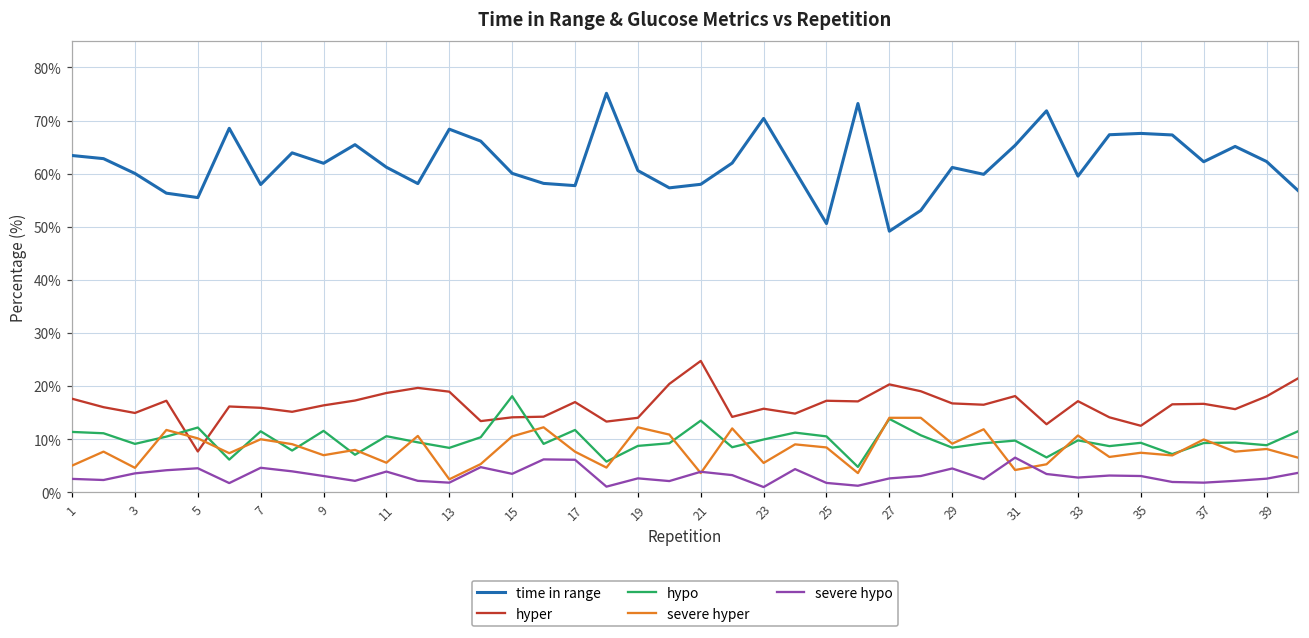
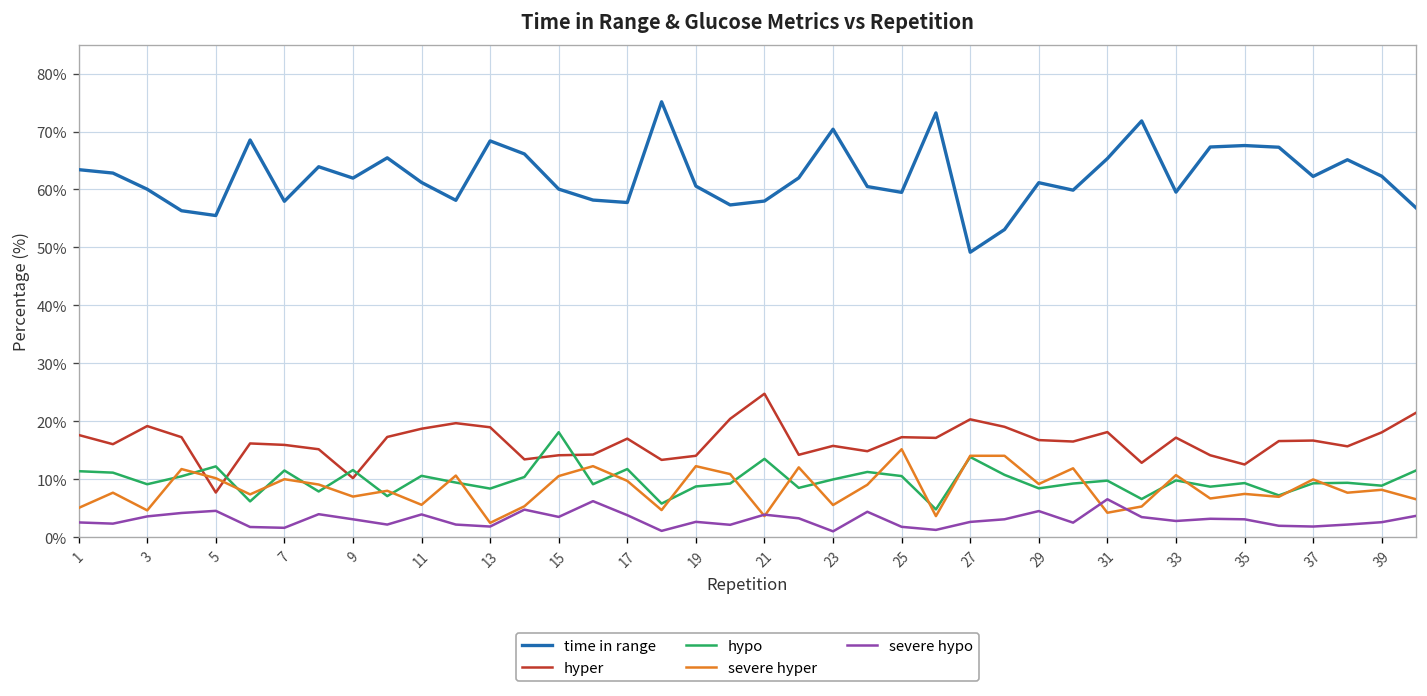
  {
    "time in range": {
      "1": "63%",
      "3": "60%",
      "5": "56%",
      "7": "58%",
      "9": "62%",
      "11": "61%",
      "13": "68%",
      "15": "60%",
      "17": "58%",
      "19": "61%",
      "21": "58%",
      "23": "70%",
-     "25": "51%",
+     "25": "60%",
      "27": "49%",
      "29": "61%",
      "31": "65%",
      "33": "60%",
      "35": "68%",
      "37": "62%",
      "39": "62%"
    },
    "hyper": {
      "1": "18%",
-     "3": "15%",
+     "3": "19%",
      "5": "8%",
      "7": "16%",
-     "9": "16%",
+     "9": "10%",
      "11": "19%",
      "13": "19%",
      "15": "14%",
      "17": "17%",
      "19": "14%",
      "21": "25%",
      "23": "16%",
      "25": "17%",
      "27": "20%",
      "29": "17%",
      "31": "18%",
      "33": "17%",
      "35": "13%",
      "37": "17%",
      "39": "18%"
    },
    "hypo": {
      "1": "11%",
      "3": "9%",
      "5": "12%",
      "7": "12%",
      "9": "12%",
      "11": "11%",
      "13": "8%",
      "15": "18%",
      "17": "12%",
      "19": "9%",
      "21": "14%",
      "23": "10%",
      "25": "11%",
      "29": "8%",
      "31": "10%",
      "33": "10%",
      "35": "9%",
      "37": "9%",
      "39": "9%"
    },
    "severe hyper": {
      "1": "5%",
      "3": "5%",
      "5": "10%",
      "7": "10%",
      "9": "7%",
      "11": "6%",
      "13": "2%",
      "15": "11%",
-     "17": "8%",
+     "17": "10%",
      "19": "12%",
      "23": "6%",
-     "25": "8%",
+     "25": "15%",
      "29": "9%",
      "31": "4%",
      "33": "11%",
      "35": "7%",
      "37": "10%",
      "39": "8%"
    },
    "severe hypo": {
      "1": "3%",
      "3": "4%",
      "5": "5%",
-     "7": "5%",
+     "7": "2%",
      "9": "3%",
      "11": "4%",
      "13": "2%",
      "15": "3%",
-     "17": "6%",
+     "17": "4%",
      "19": "3%",
      "23": "1%",
      "25": "2%",
      "27": "3%",
      "29": "5%",
      "31": "7%",
      "33": "3%",
      "35": "3%",
      "37": "2%",
      "39": "3%"
    }
  }
